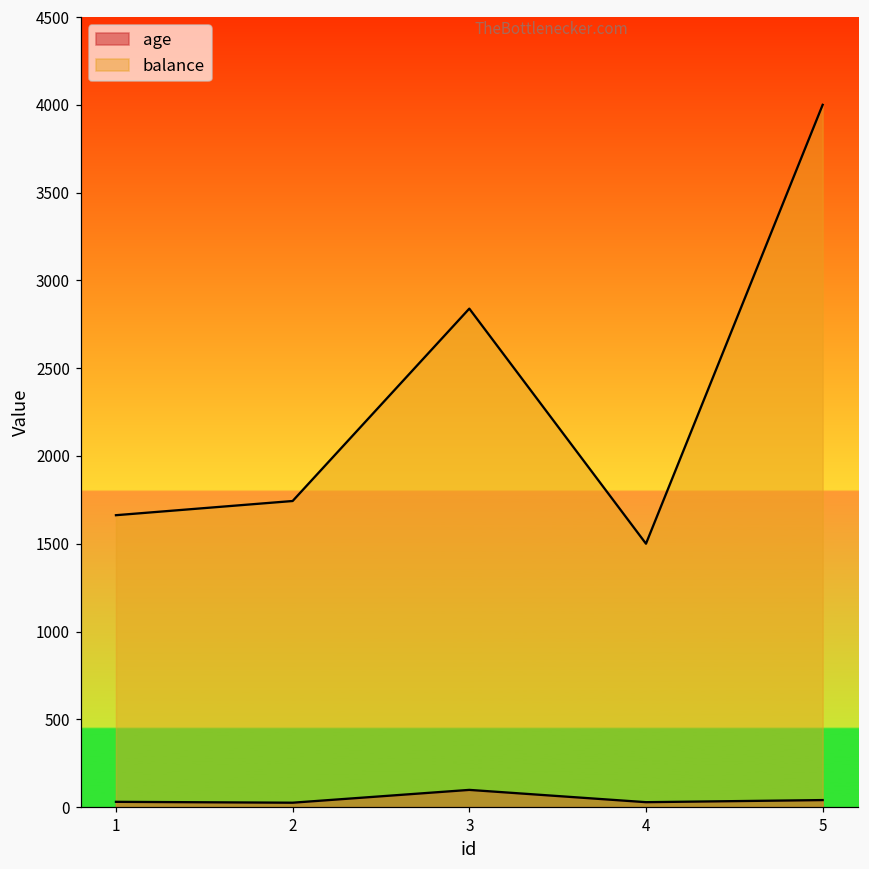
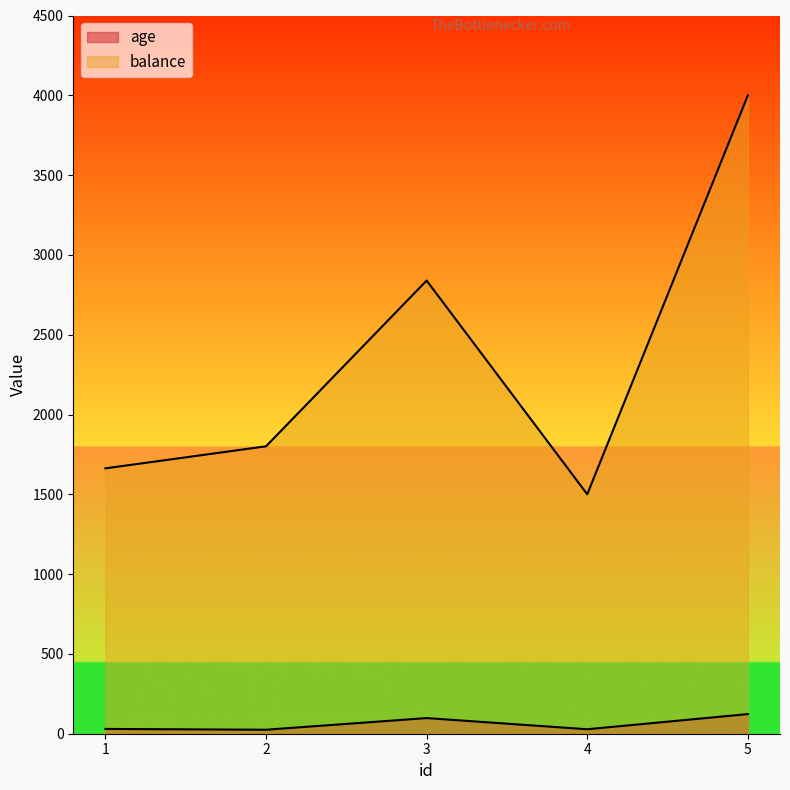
  {
    "age": {
      "1": 30,
      "2": 30,
      "3": 100,
      "4": 30,
-     "5": 40
+     "5": 120
    },
    "balance": {
      "1": 1660,
-     "2": 1740,
+     "2": 1800,
      "3": 2840,
      "4": 1500,
      "5": 4000
    }
  }
